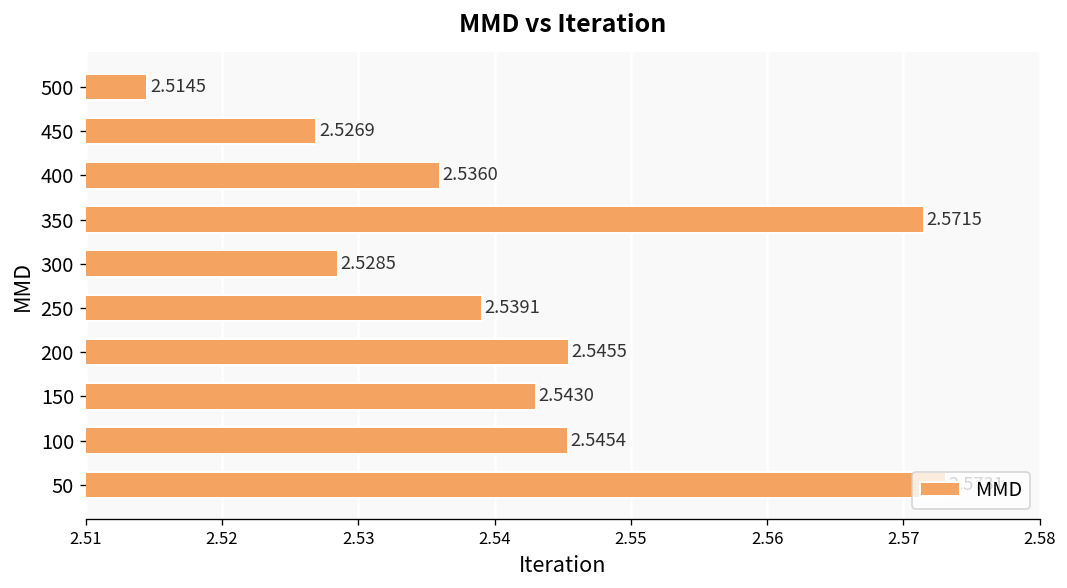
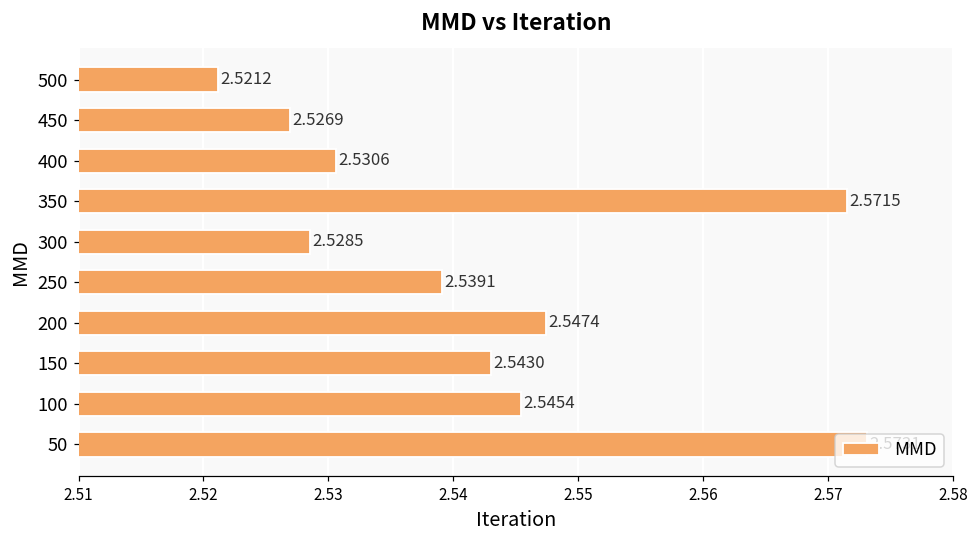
  {
-   "500": 2.5145,
+   "500": 2.5212,
    "450": 2.5269,
-   "400": 2.5360,
+   "400": 2.5306,
    "350": 2.5715,
    "300": 2.5285,
    "250": 2.5391,
-   "200": 2.5455,
+   "200": 2.5474,
    "150": 2.5430,
    "100": 2.5454
  }
